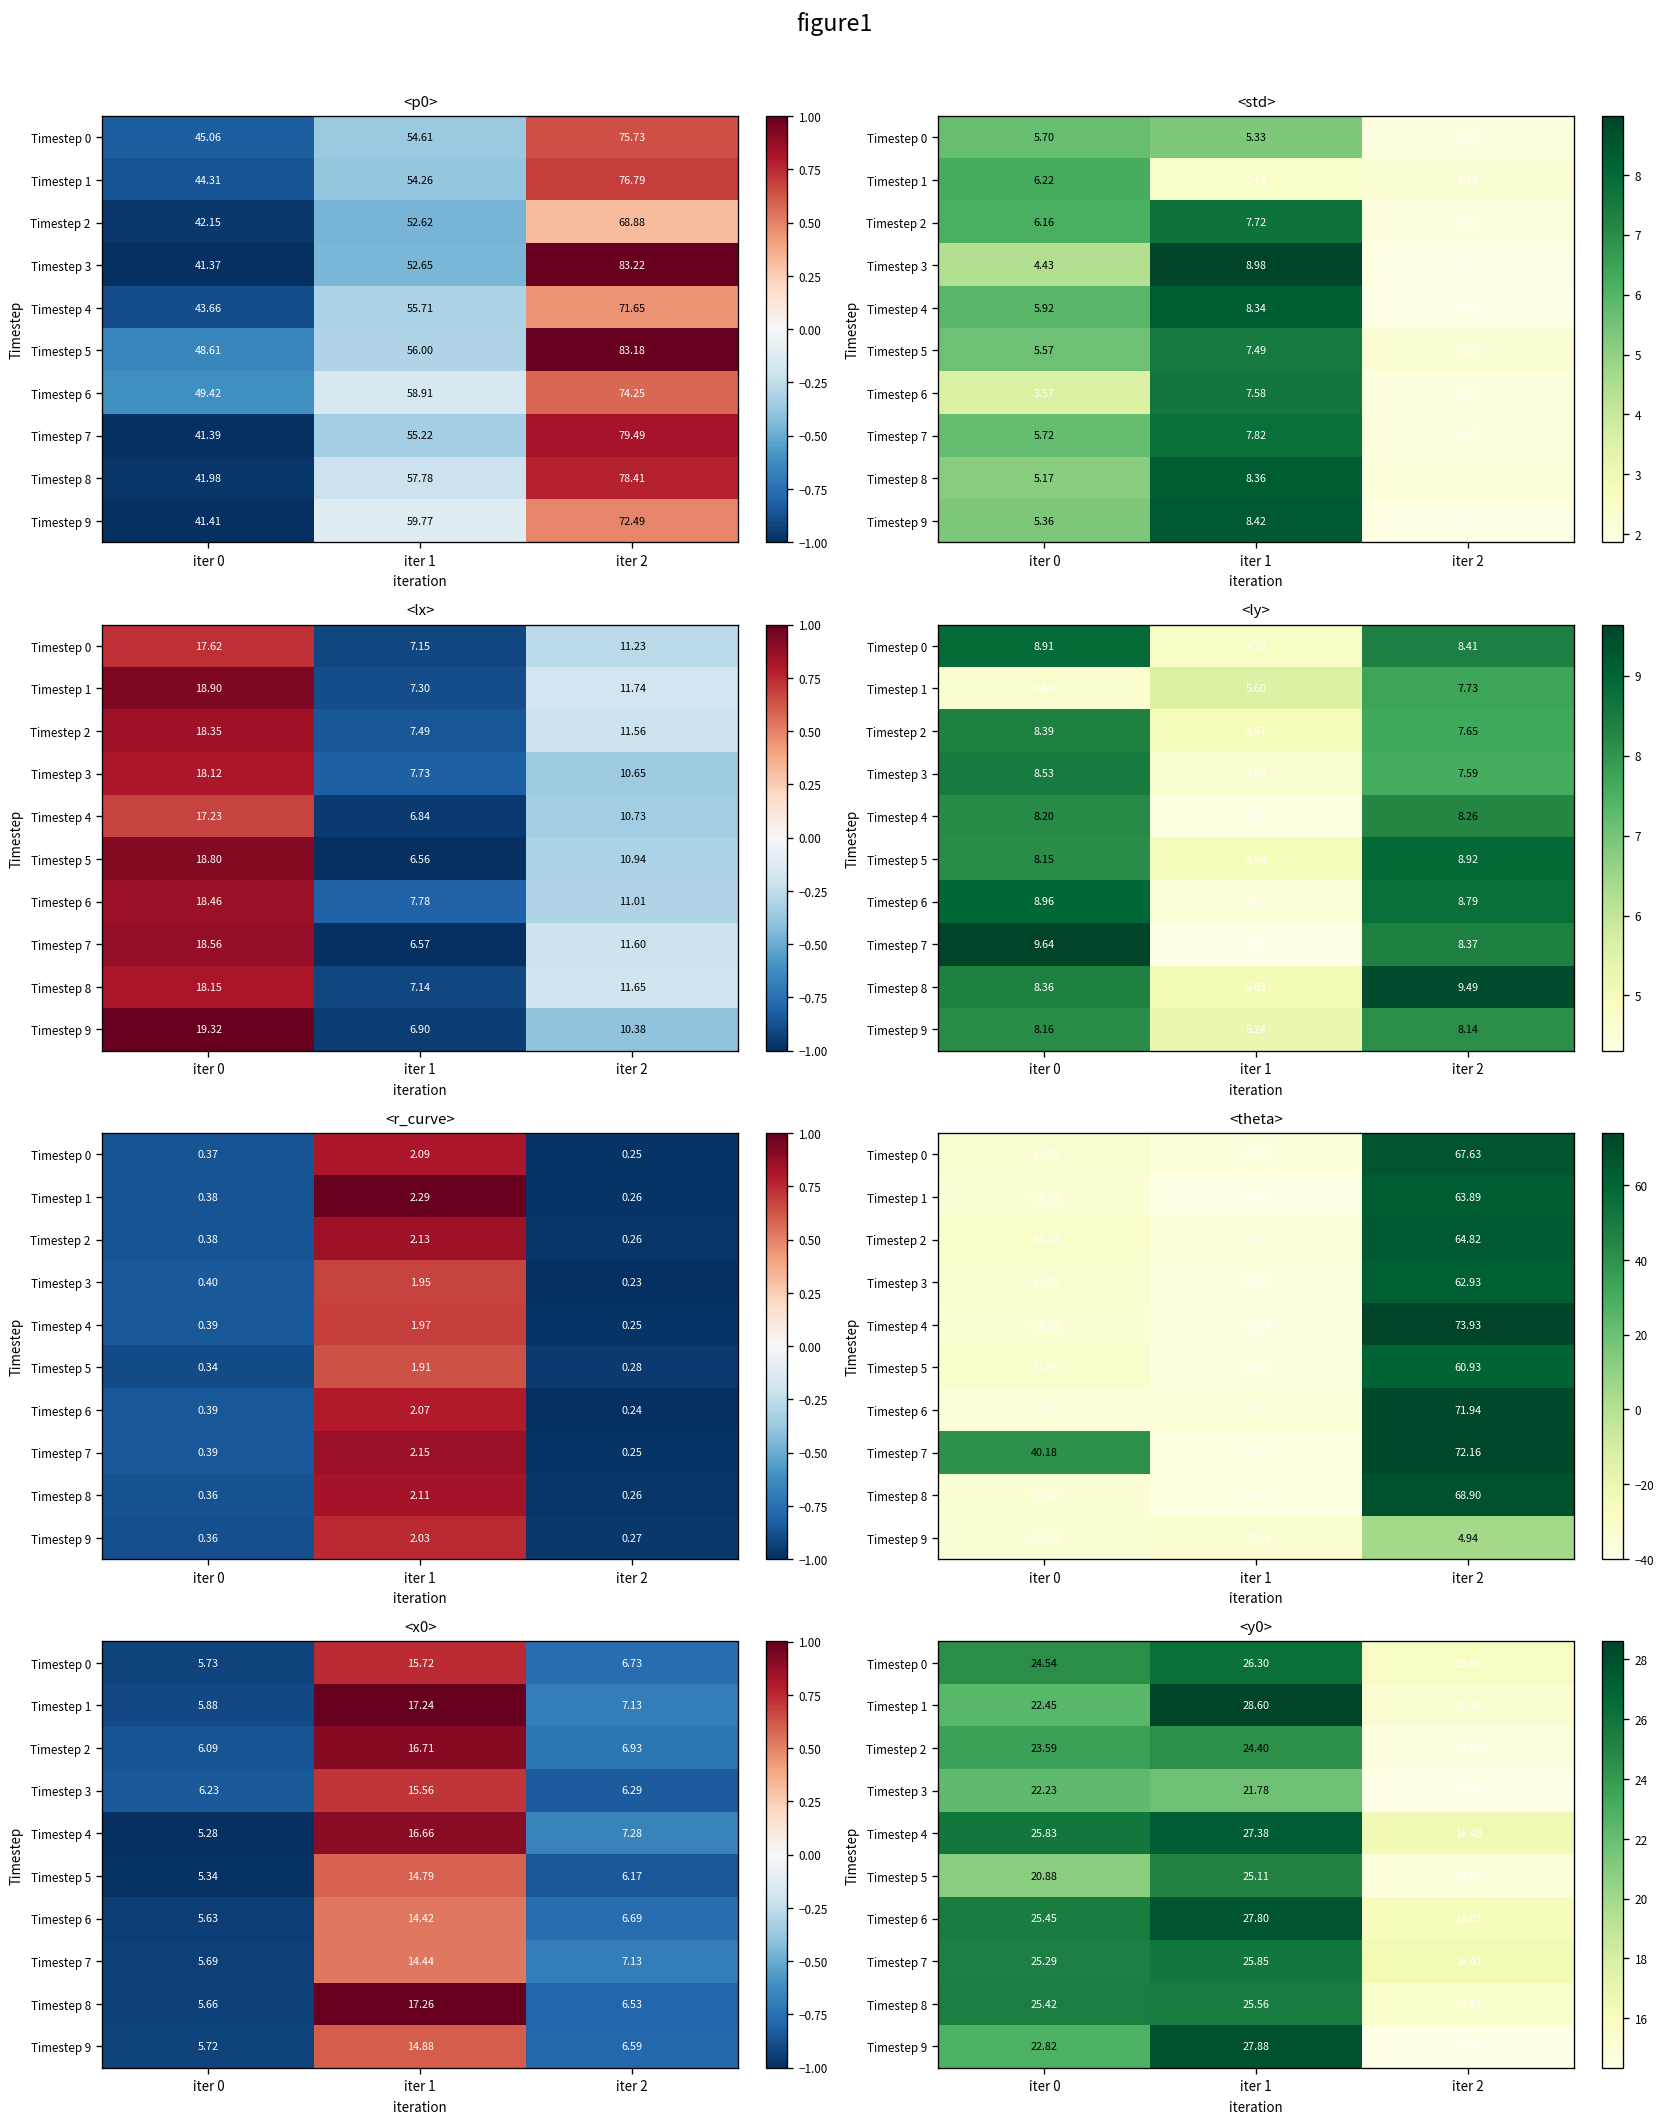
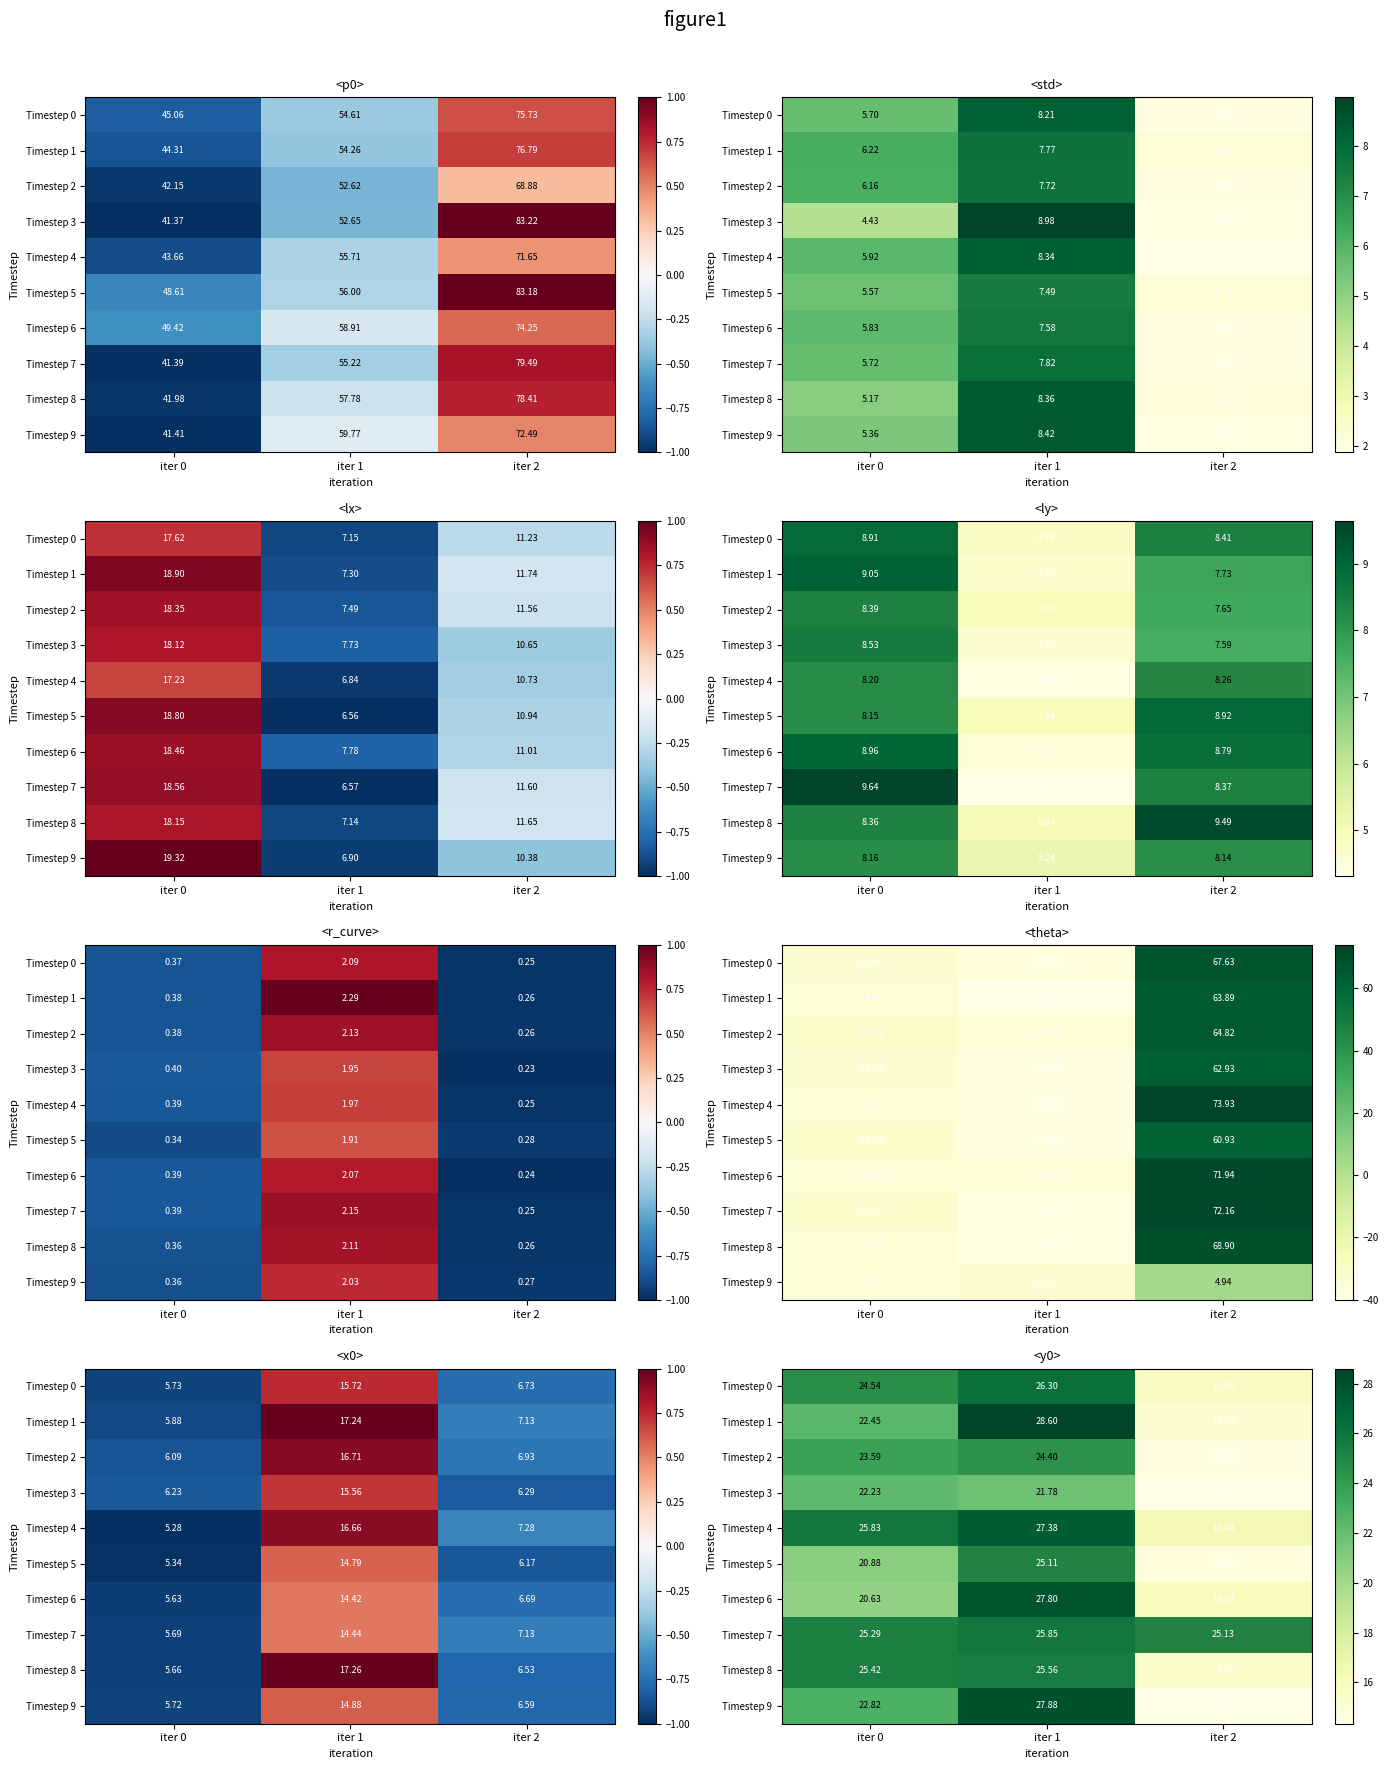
  {
    "<std>": {
      "Timestep 0": {
        "iter 0": 5.70,
-       "iter 1": 5.33
+       "iter 1": 8.21
      },
      "Timestep 1": {
        "iter 0": 6.22,
-       "iter 1": 2.43
+       "iter 1": 7.77
      },
      "Timestep 6": {
-       "iter 0": 3.57,
+       "iter 0": 5.83,
        "iter 1": 7.58
      }
    },
    "<ly>": {
      "Timestep 1": {
-       "iter 0": 4.66,
-       "iter 1": 5.60,
+       "iter 0": 9.05,
+       "iter 1": 4.70,
        "iter 2": 7.73
      }
    },
    "<theta>": {
      "Timestep 7": {
-       "iter 0": 40.18,
+       "iter 0": -31.75,
        "iter 2": 72.16
      }
    },
    "<y0>": {
      "Timestep 6": {
-       "iter 0": 25.45,
+       "iter 0": 20.63,
        "iter 1": 27.80,
        "iter 2": 16.01
      },
      "Timestep 7": {
        "iter 0": 25.29,
        "iter 1": 25.85,
-       "iter 2": 16.41
+       "iter 2": 25.13
      }
    }
  }
